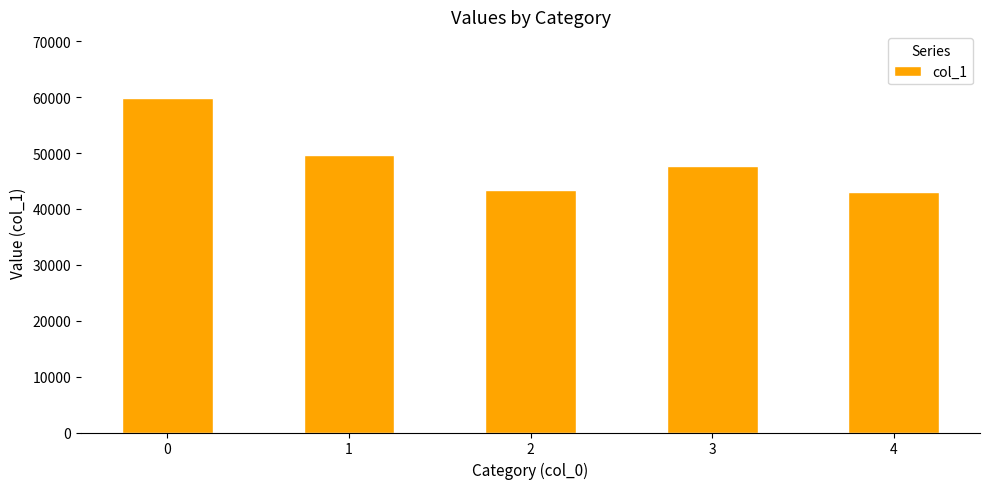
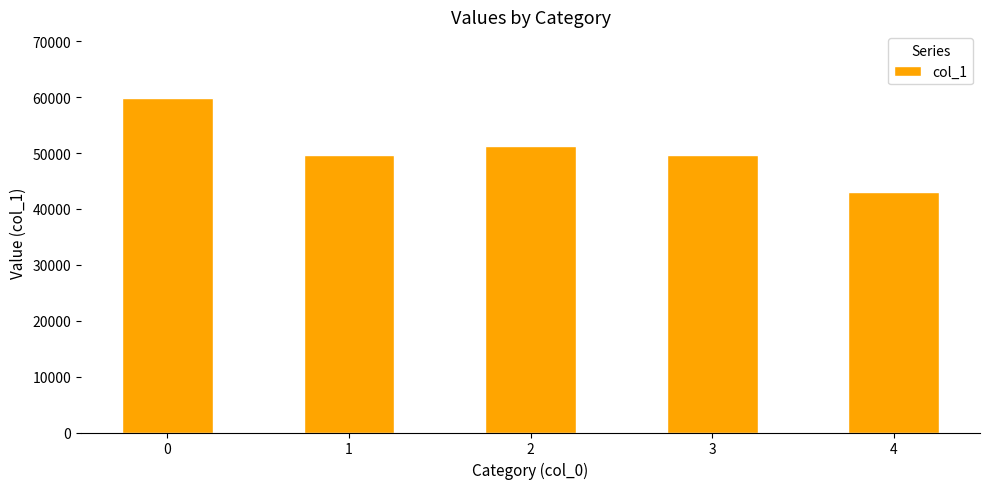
  {
    "0": 60000,
    "1": 50000,
-   "2": 43000,
-   "3": 48000,
+   "2": 51000,
+   "3": 50000,
    "4": 43000
  }
